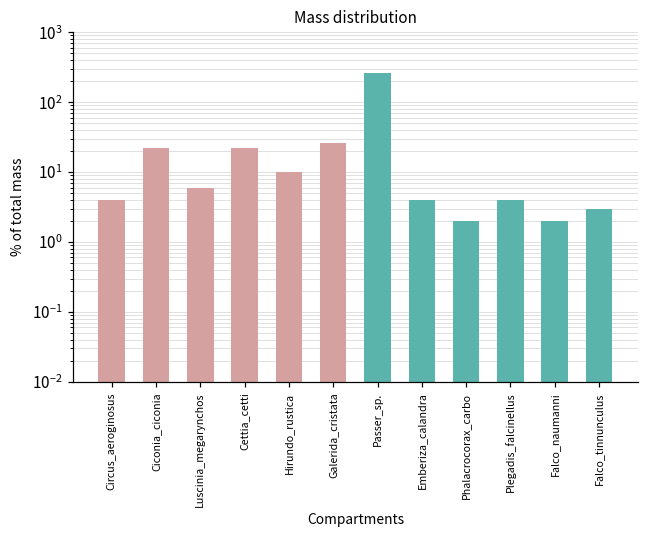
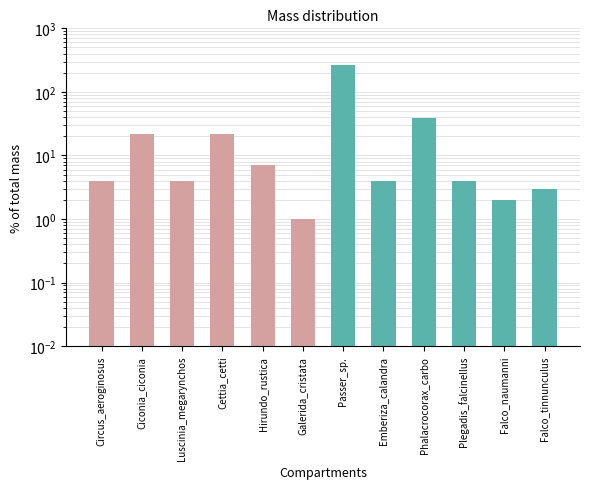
  {
    "Circus_aeroginosus": 4,
    "Ciconia_ciconia": 22,
-   "Luscinia_megarynchos": 6,
+   "Luscinia_megarynchos": 4,
    "Cettia_cetti": 22,
-   "Hirundo_rustica": 10,
-   "Galerida_cristata": 26,
+   "Hirundo_rustica": 7,
+   "Galerida_cristata": 1,
    "Passer_sp.": 260,
    "Emberiza_calandra": 4,
-   "Phalacrocorax_carbo": 2,
+   "Phalacrocorax_carbo": 40,
    "Plegadis_falcinellus": 4,
    "Falco_naumanni": 2,
    "Falco_tinnunculus": 3
  }
